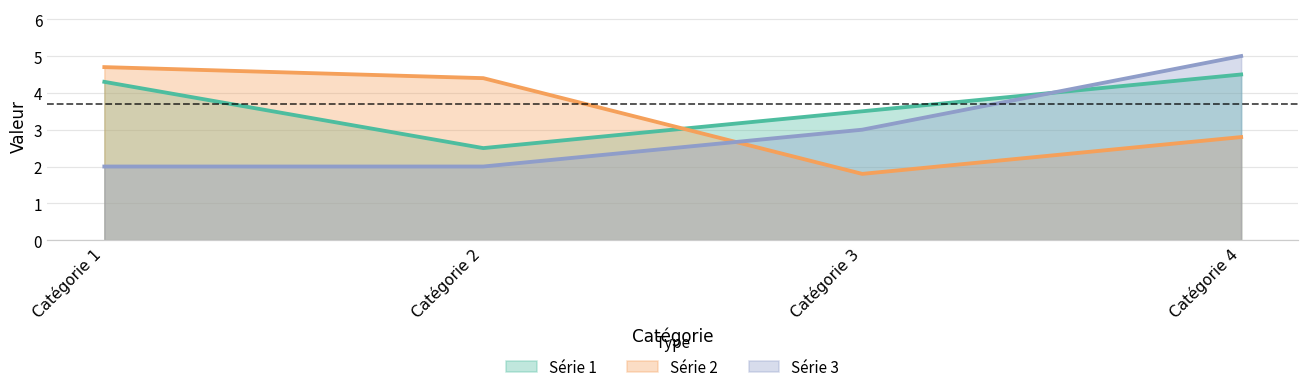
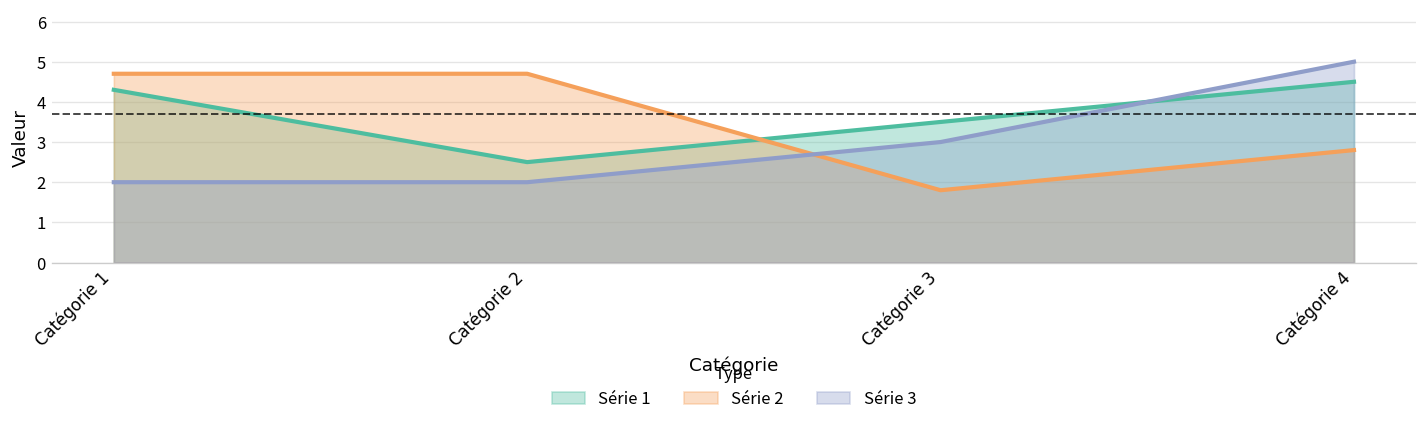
  {
    "Série 2": {
      "Catégorie 1": 4.7,
-     "Catégorie 2": 4.4,
+     "Catégorie 2": 4.7,
      "Catégorie 3": 1.8,
      "Catégorie 4": 2.8
    }
  }
